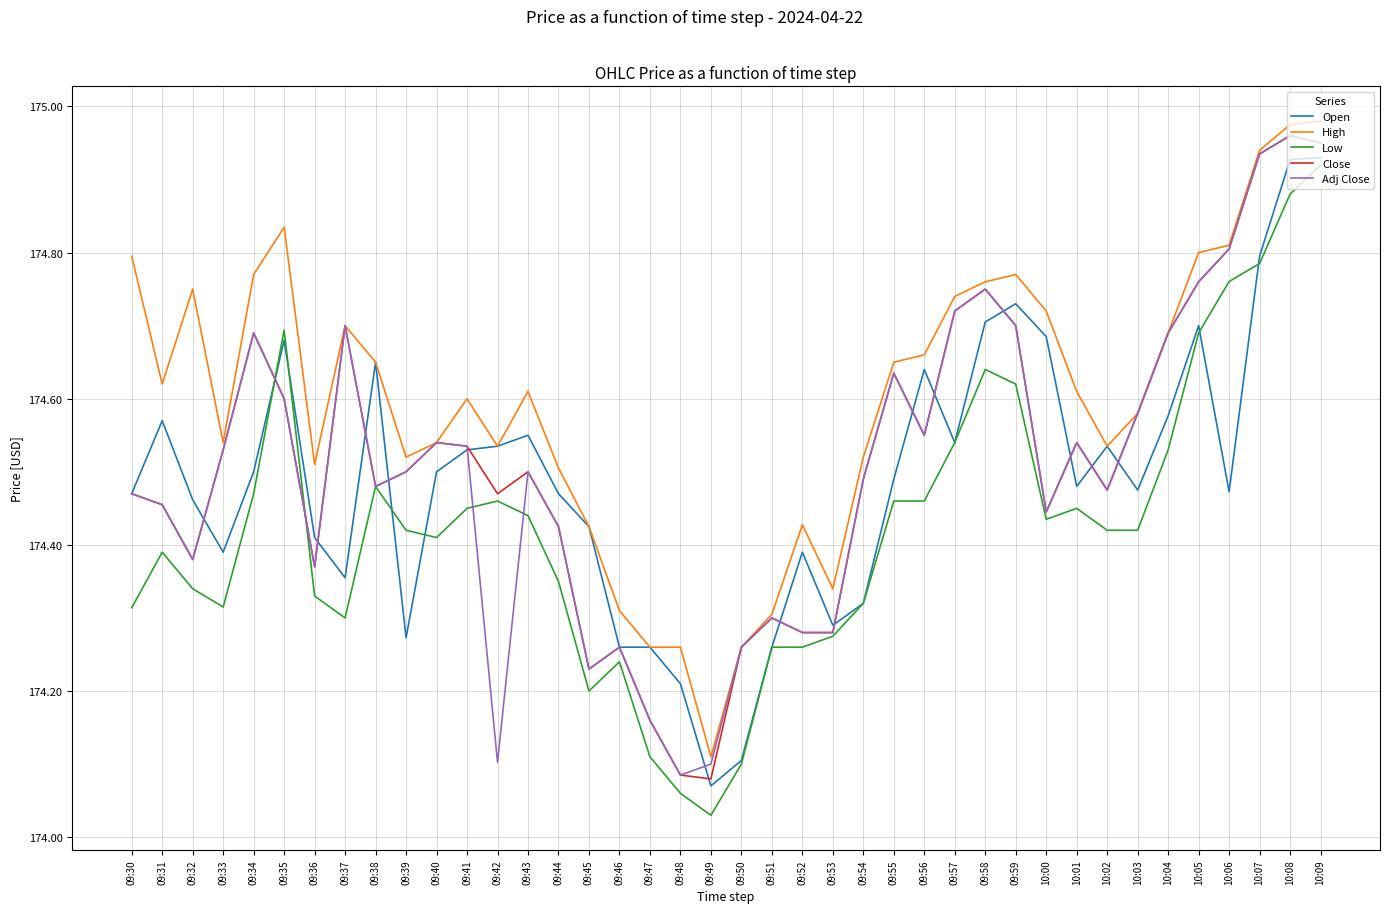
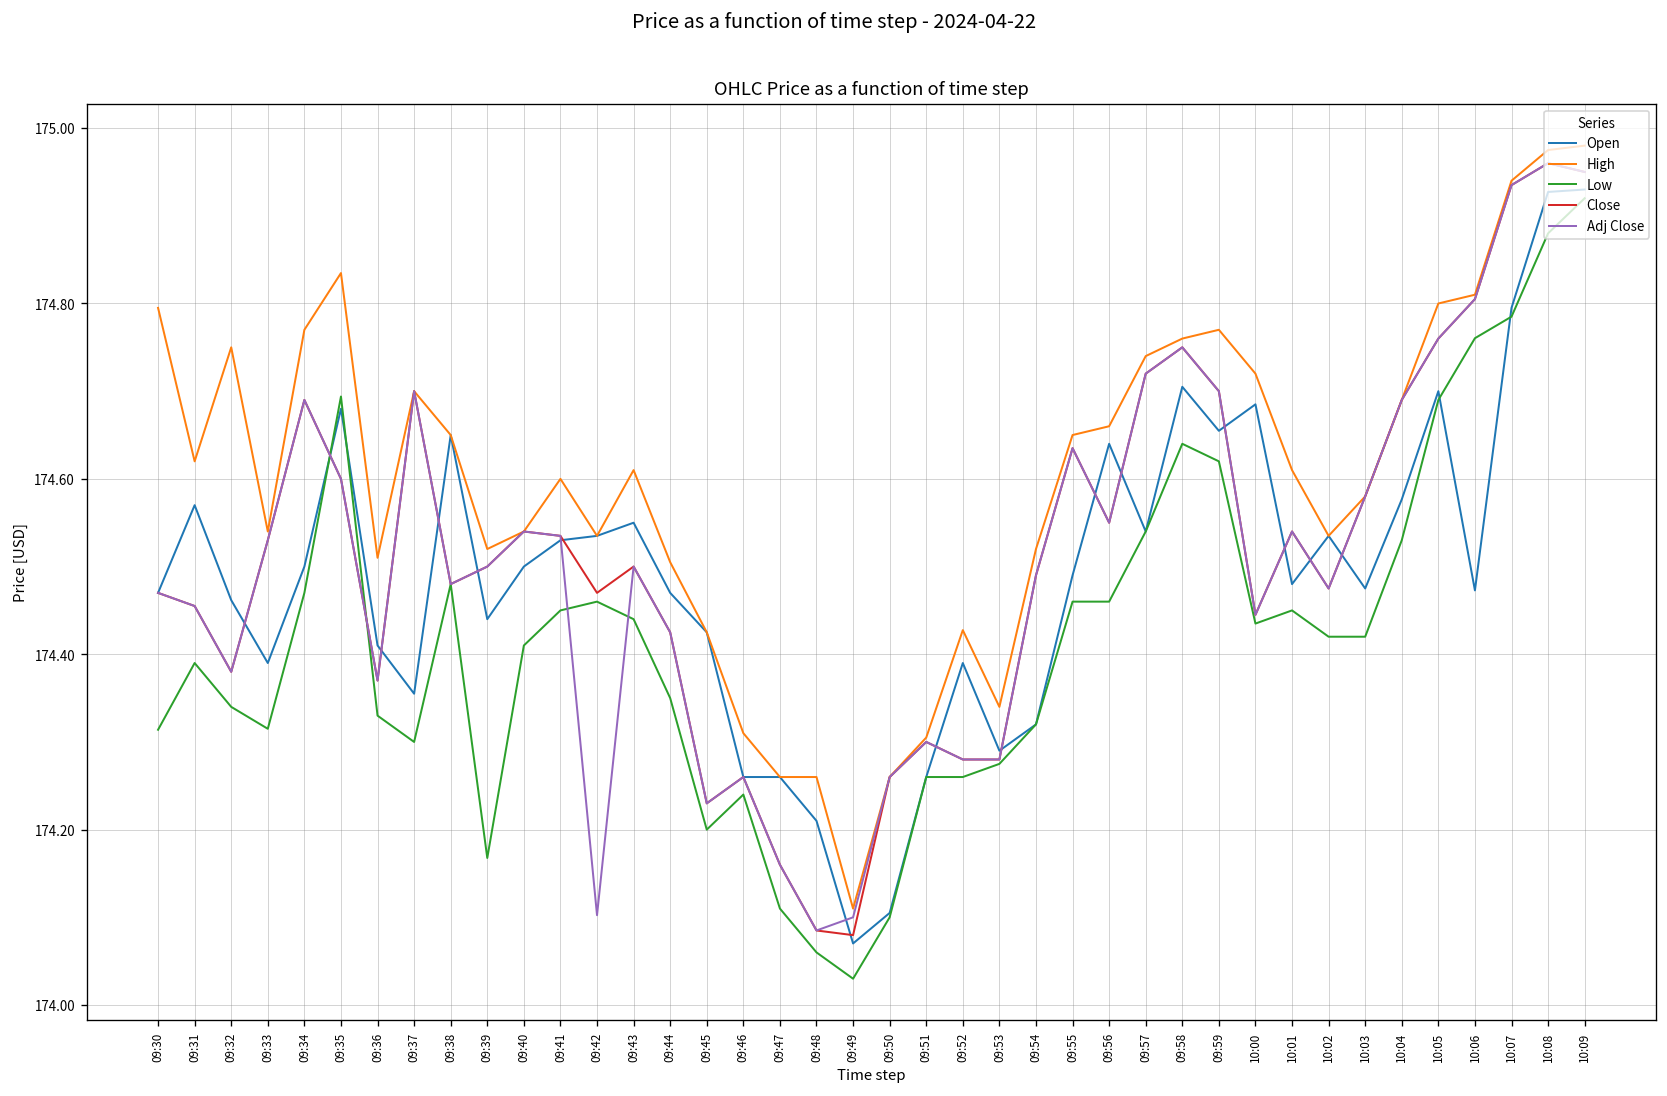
  {
    "Open": {
      "09:31": 174.57,
      "09:32": 174.46,
      "09:33": 174.39,
      "09:34": 174.50,
      "09:35": 174.68,
      "09:36": 174.41,
      "09:37": 174.35,
-     "09:39": 174.27,
+     "09:39": 174.44,
      "09:40": 174.50,
      "09:41": 174.53,
      "09:43": 174.55,
      "09:44": 174.47,
      "09:48": 174.21,
      "09:49": 174.07,
      "09:50": 174.10,
      "09:52": 174.39,
      "09:53": 174.29,
      "09:55": 174.49,
      "09:56": 174.64,
      "09:58": 174.71,
-     "09:59": 174.73,
+     "09:59": 174.65,
      "10:00": 174.68,
      "10:01": 174.48,
      "10:03": 174.48,
      "10:04": 174.58,
      "10:05": 174.70,
      "10:06": 174.47,
      "10:07": 174.79
    },
    "High": {
      "09:30": 174.79,
      "09:31": 174.62,
      "09:32": 174.75,
      "09:33": 174.54,
      "09:34": 174.77,
      "09:35": 174.83,
      "09:36": 174.51,
      "09:39": 174.52,
      "09:41": 174.60,
      "09:43": 174.61,
      "09:44": 174.51,
      "09:46": 174.31,
      "09:48": 174.26,
      "09:49": 174.11,
      "09:51": 174.30,
      "09:52": 174.43,
      "09:53": 174.34,
      "09:54": 174.52,
      "09:55": 174.65,
      "09:56": 174.66,
      "09:57": 174.74,
      "09:58": 174.76,
      "09:59": 174.77,
      "10:00": 174.72,
      "10:01": 174.61,
      "10:05": 174.80,
      "10:06": 174.81,
      "10:07": 174.94
    },
    "Low": {
      "09:30": 174.31,
      "09:31": 174.39,
      "09:32": 174.34,
      "09:33": 174.32,
      "09:34": 174.47,
      "09:35": 174.69,
      "09:36": 174.33,
      "09:37": 174.30,
-     "09:39": 174.42,
+     "09:39": 174.17,
      "09:40": 174.41,
      "09:41": 174.45,
      "09:42": 174.46,
      "09:43": 174.44,
      "09:44": 174.35,
      "09:45": 174.20,
      "09:46": 174.24,
      "09:47": 174.11,
      "09:48": 174.06,
      "09:49": 174.03,
      "09:50": 174.10,
      "09:52": 174.26,
      "09:53": 174.27,
      "09:55": 174.46,
      "09:56": 174.46,
      "09:58": 174.64,
      "09:59": 174.62,
      "10:00": 174.43,
      "10:01": 174.45,
      "10:02": 174.42,
      "10:03": 174.42,
      "10:04": 174.53,
      "10:05": 174.69,
      "10:06": 174.76,
      "10:07": 174.79,
      "10:08": 174.88
    },
    "Close": {
      "09:42": 174.47,
      "09:49": 174.08
    },
    "Adj Close": {
      "09:42": 174.10,
      "09:49": 174.10
    }
  }
